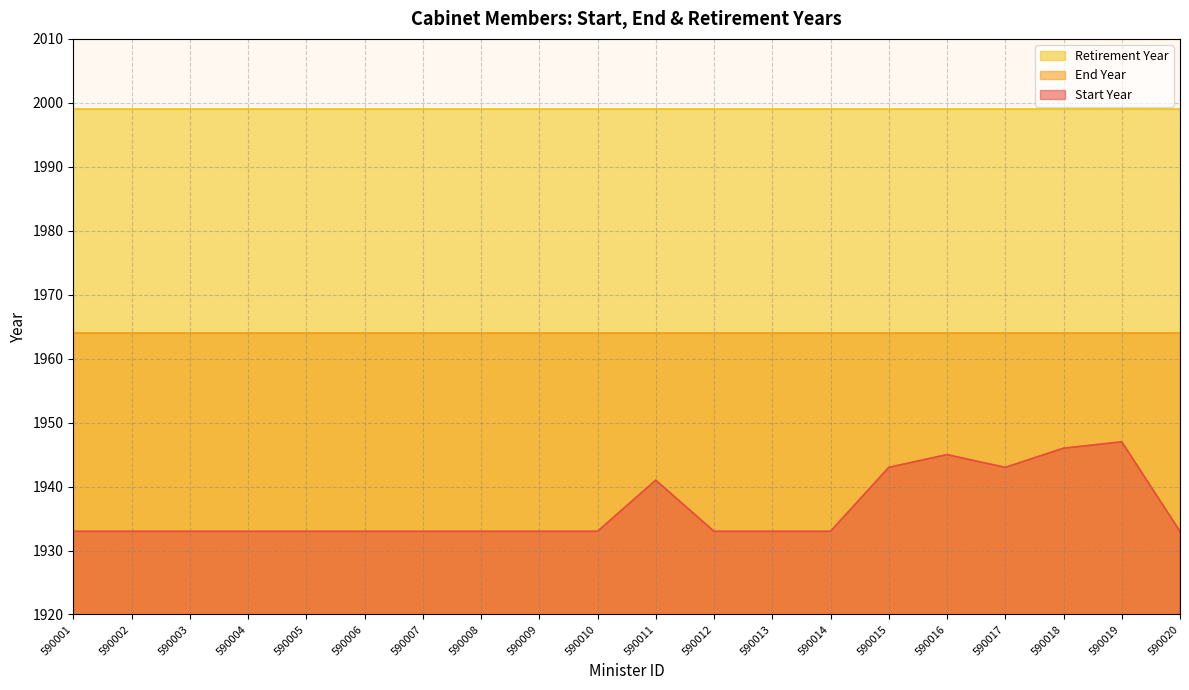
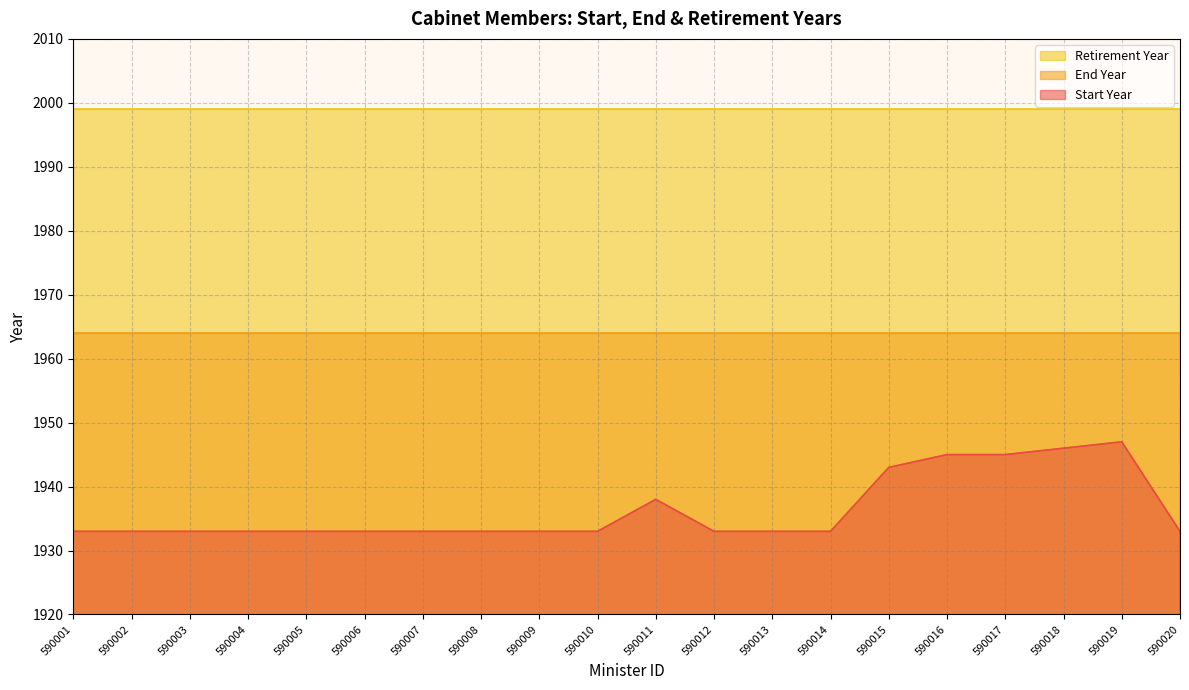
  {
    "Start Year": {
      "590001": 1933,
      "590002": 1933,
      "590003": 1933,
      "590004": 1933,
      "590005": 1933,
      "590006": 1933,
      "590007": 1933,
      "590008": 1933,
      "590009": 1933,
      "590010": 1933,
-     "590011": 1941,
+     "590011": 1938,
      "590012": 1933,
      "590013": 1933,
      "590014": 1933,
      "590015": 1943,
      "590016": 1945,
-     "590017": 1943,
+     "590017": 1945,
      "590018": 1946,
      "590019": 1947,
      "590020": 1933
    }
  }
